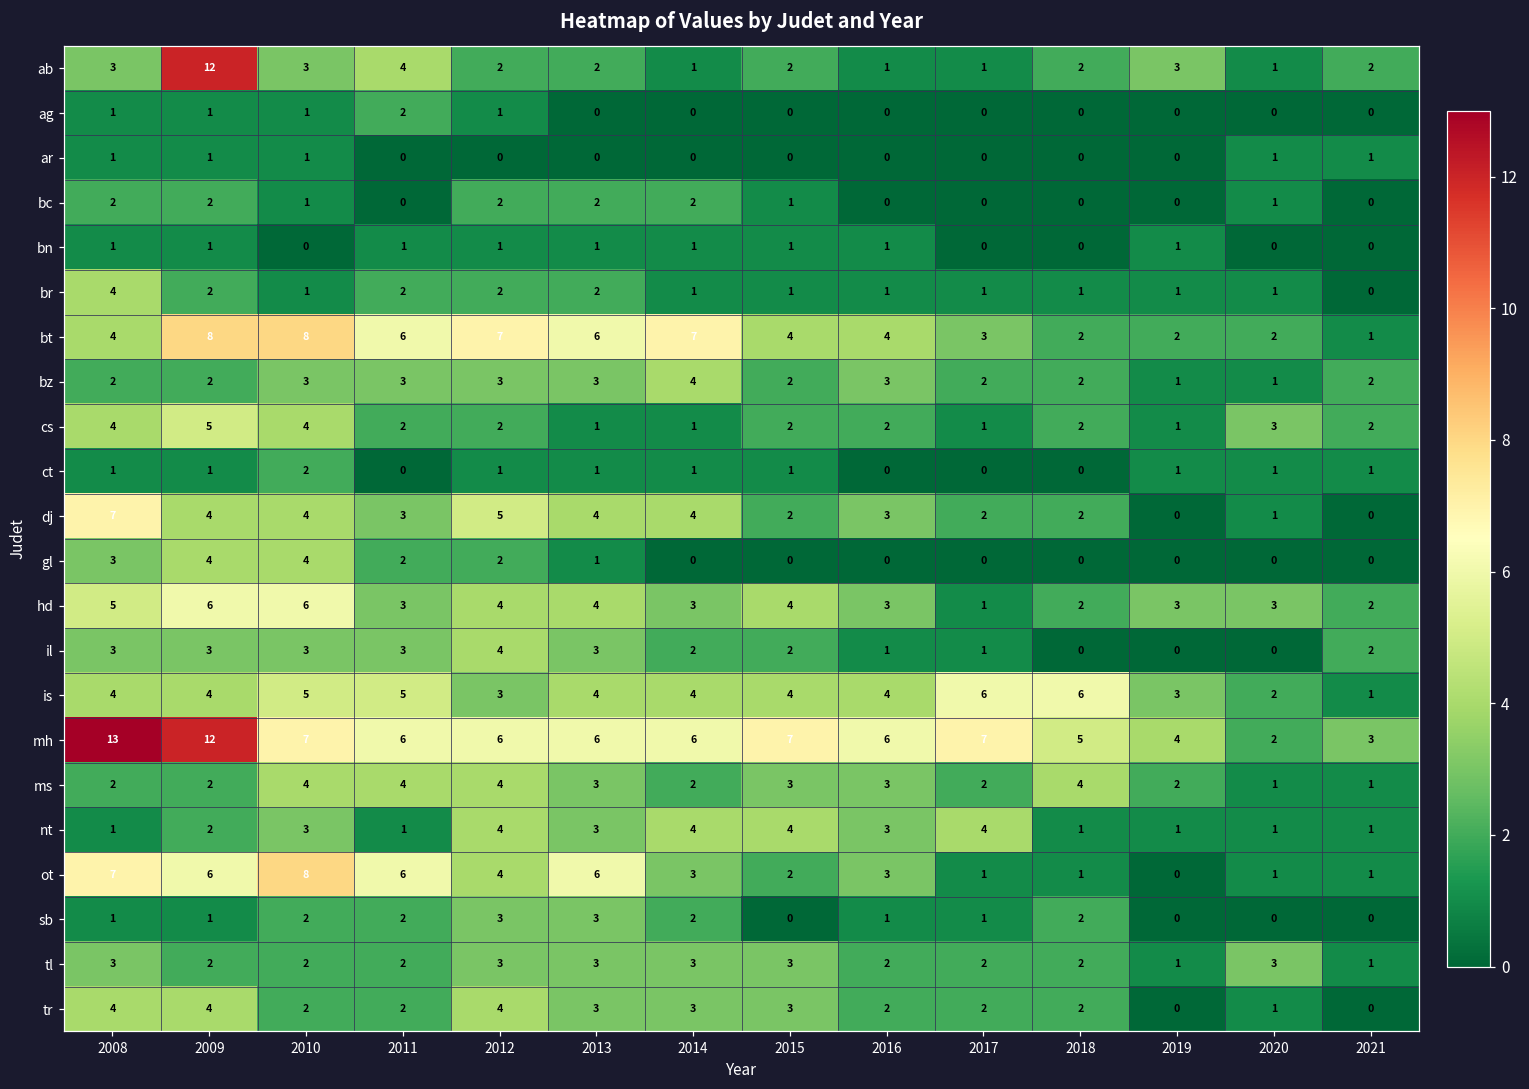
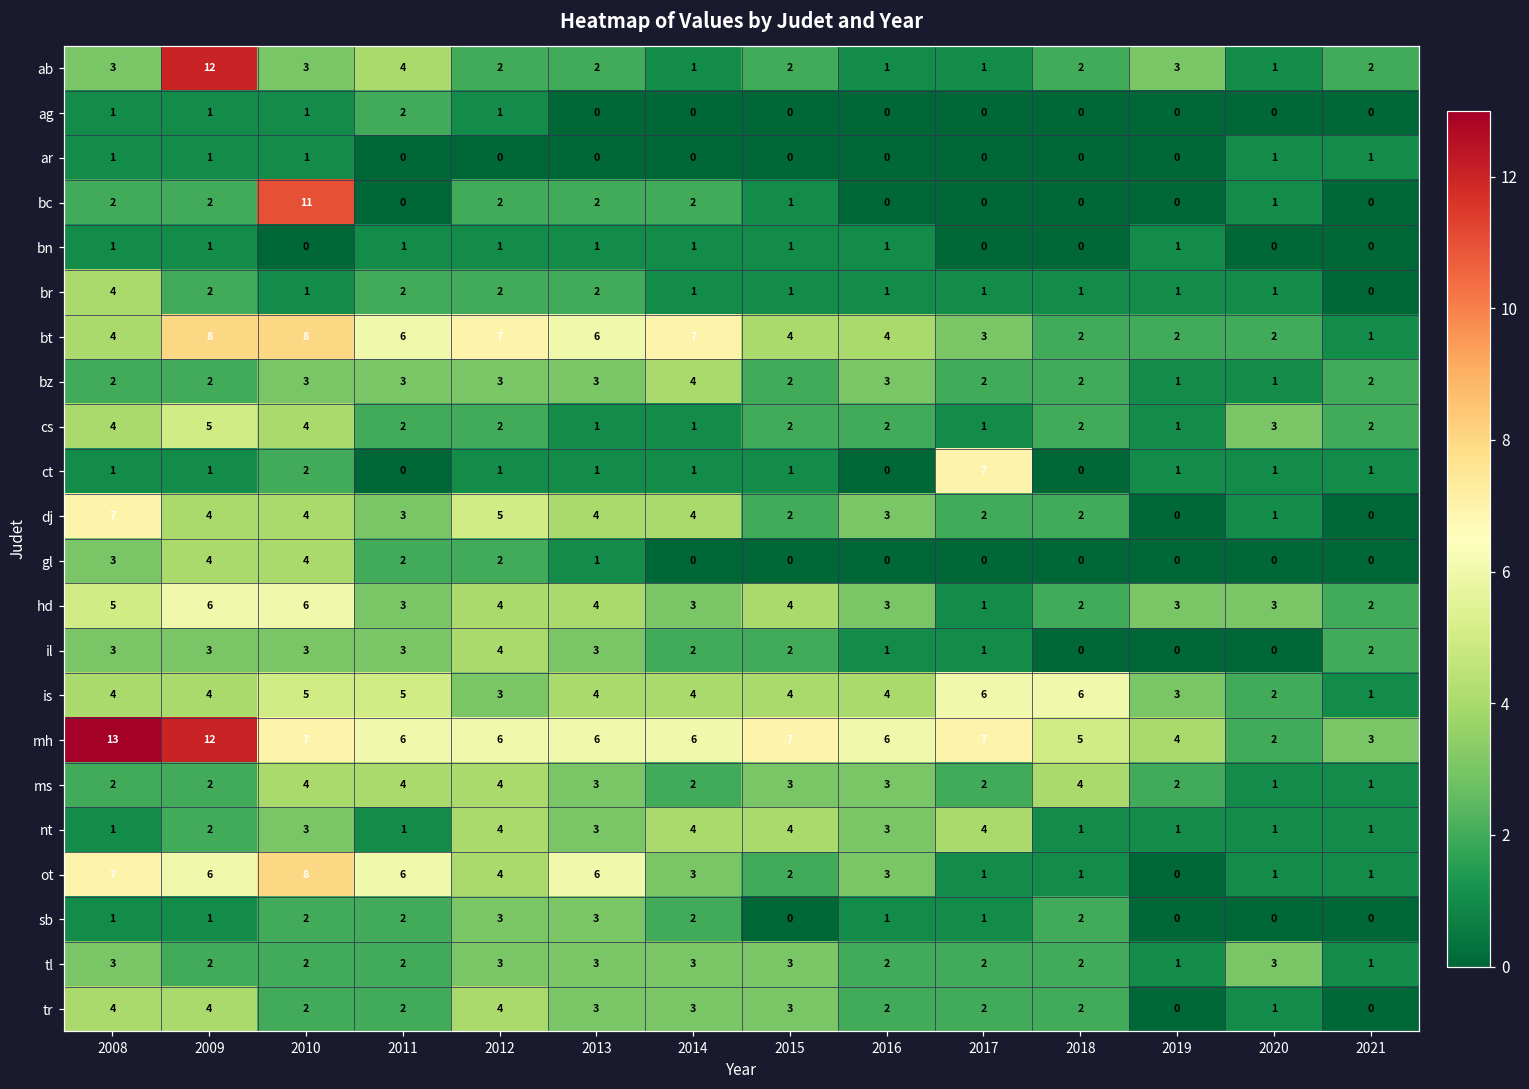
  {
    "bc": {
      "2008": 2,
      "2009": 2,
-     "2010": 1,
+     "2010": 11,
      "2011": 0,
      "2012": 2,
      "2013": 2,
      "2014": 2,
      "2015": 1,
      "2016": 0,
      "2017": 0,
      "2018": 0,
      "2019": 0,
      "2020": 1,
      "2021": 0
    },
    "ct": {
      "2008": 1,
      "2009": 1,
      "2010": 2,
      "2011": 0,
      "2012": 1,
      "2013": 1,
      "2014": 1,
      "2015": 1,
      "2016": 0,
-     "2017": 0,
+     "2017": 7,
      "2018": 0,
      "2019": 1,
      "2020": 1,
      "2021": 1
    }
  }
